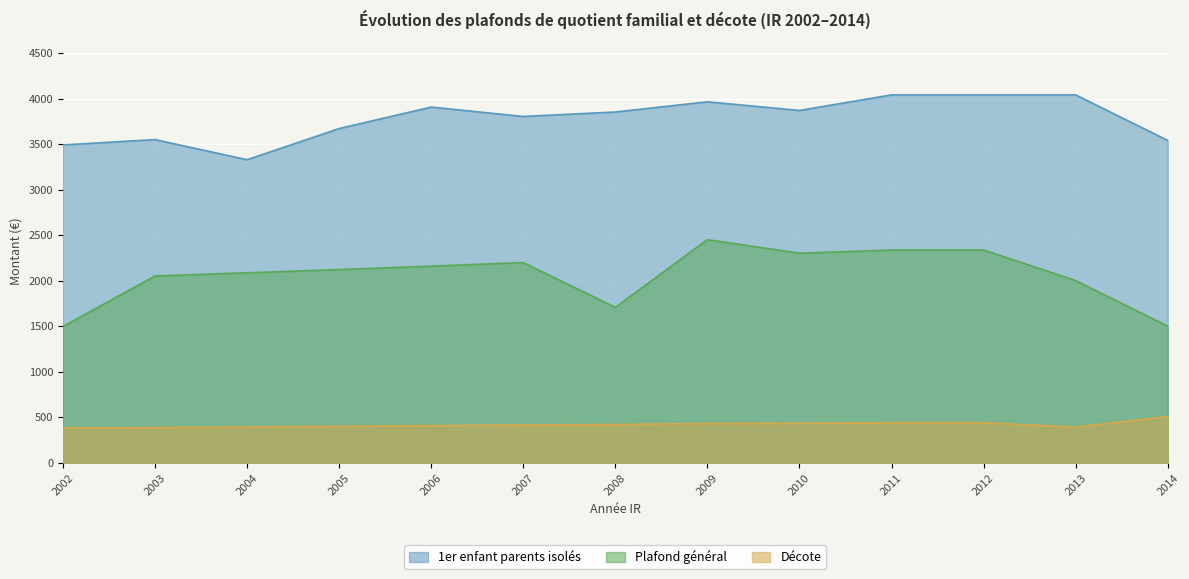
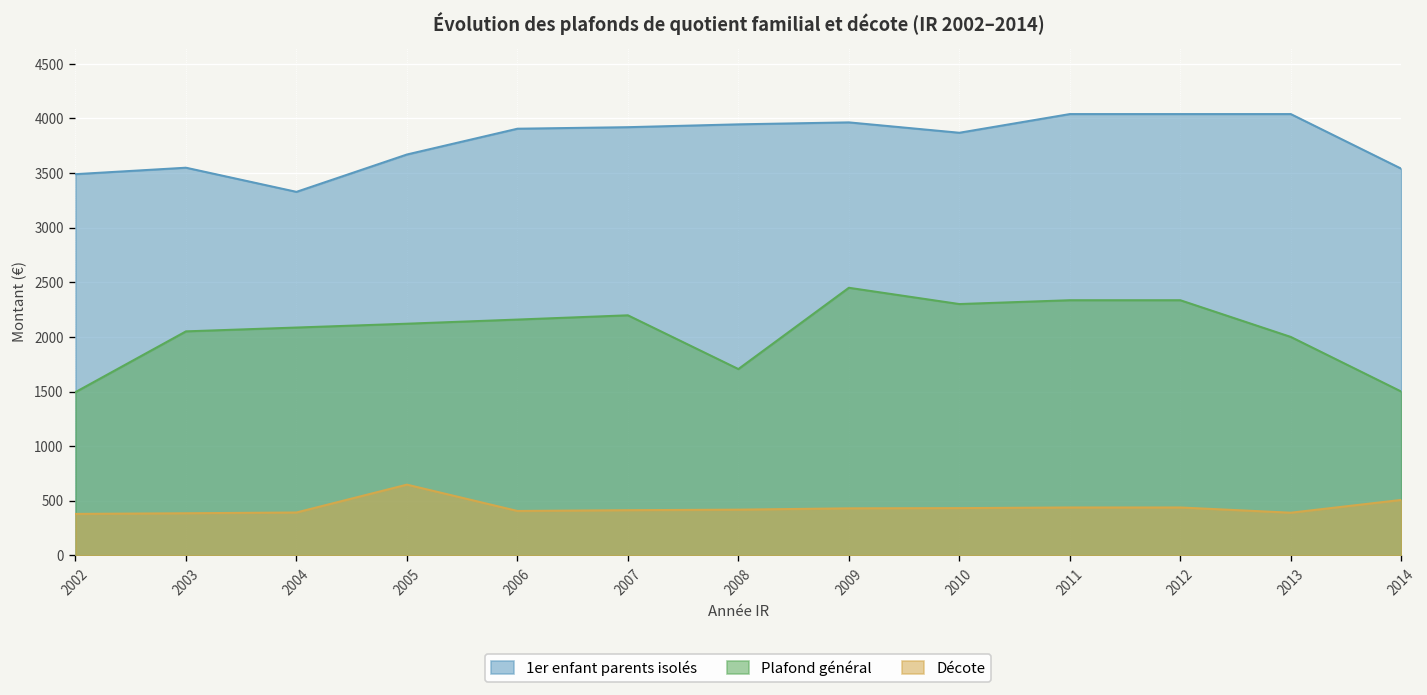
  {
    "1er enfant parents isolés": {
      "2002": 3500,
      "2003": 3500,
      "2004": 3300,
      "2005": 3700,
      "2006": 3900,
-     "2007": 3800,
-     "2008": 3850,
+     "2007": 3900,
+     "2008": 3950,
      "2009": 4000,
      "2010": 3900,
      "2011": 4000,
      "2012": 4000,
      "2013": 4000,
      "2014": 3500
    },
    "Plafond général": {
      "2002": 1500,
      "2003": 2100,
      "2004": 2100,
      "2005": 2100,
      "2006": 2200,
      "2007": 2200,
      "2008": 1700,
      "2009": 2500,
      "2010": 2300,
      "2011": 2300,
      "2012": 2300,
      "2013": 2000,
      "2014": 1500
    },
    "Décote": {
      "2002": 400,
      "2003": 400,
      "2004": 400,
-     "2005": 400,
+     "2005": 600,
      "2006": 400,
      "2007": 400,
      "2008": 400,
      "2009": 400,
      "2010": 400,
      "2011": 400,
      "2012": 400,
      "2013": 400,
      "2014": 500
    }
  }
